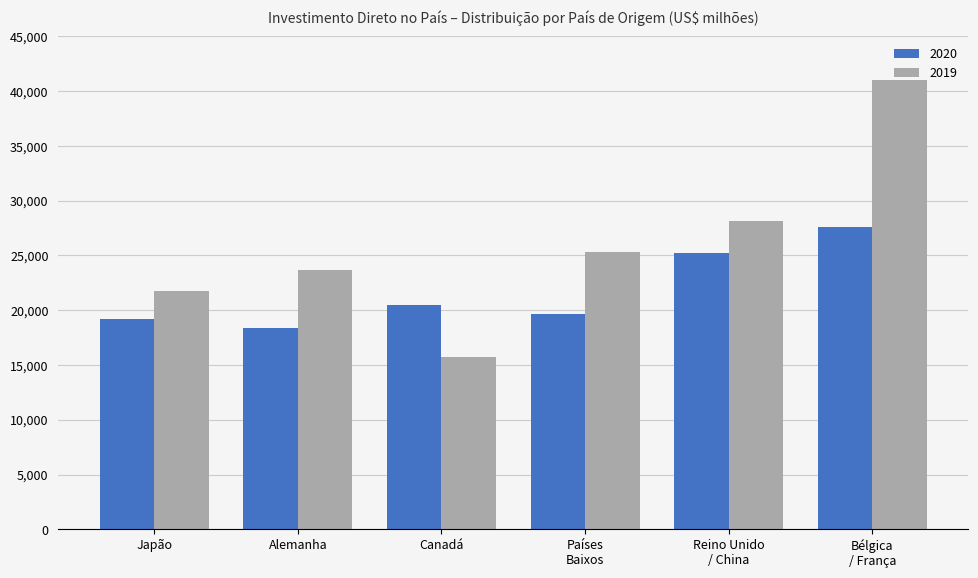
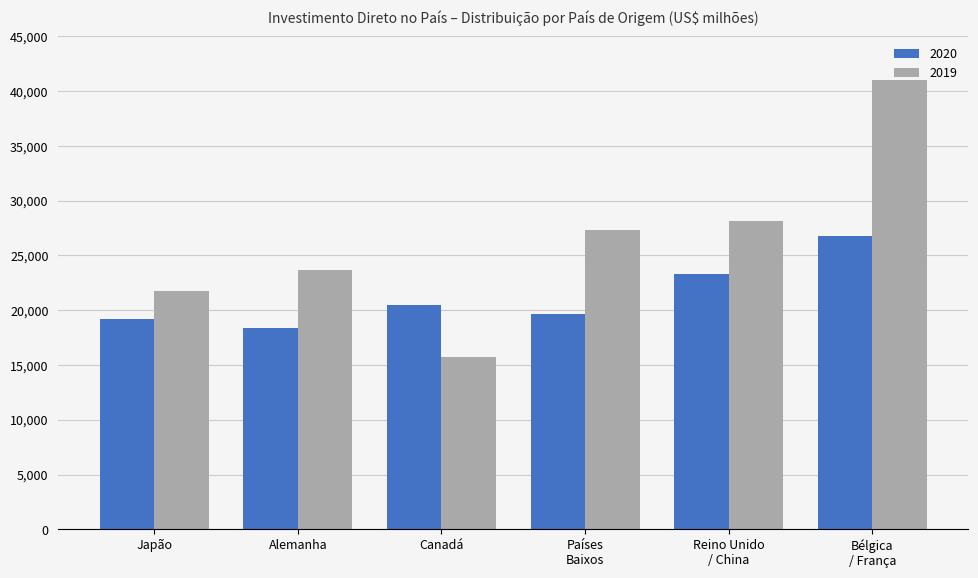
  {
    "2020": {
      "Japão": "19,200",
      "Alemanha": "18,400",
      "Canadá": "20,500",
      "Países Baixos": "19,600",
-     "Reino Unido / China": "25,200",
-     "Bélgica / França": "27,600"
+     "Reino Unido / China": "23,300",
+     "Bélgica / França": "26,700"
    },
    "2019": {
      "Japão": "21,700",
      "Alemanha": "23,700",
      "Canadá": "15,800",
-     "Países Baixos": "25,300",
+     "Países Baixos": "27,300",
      "Reino Unido / China": "28,100",
      "Bélgica / França": "41,000"
    }
  }
